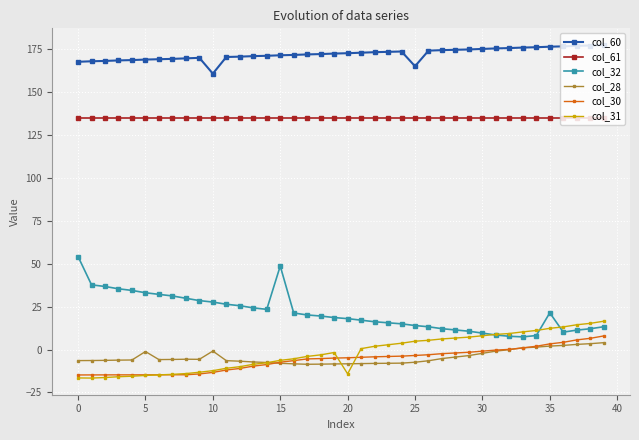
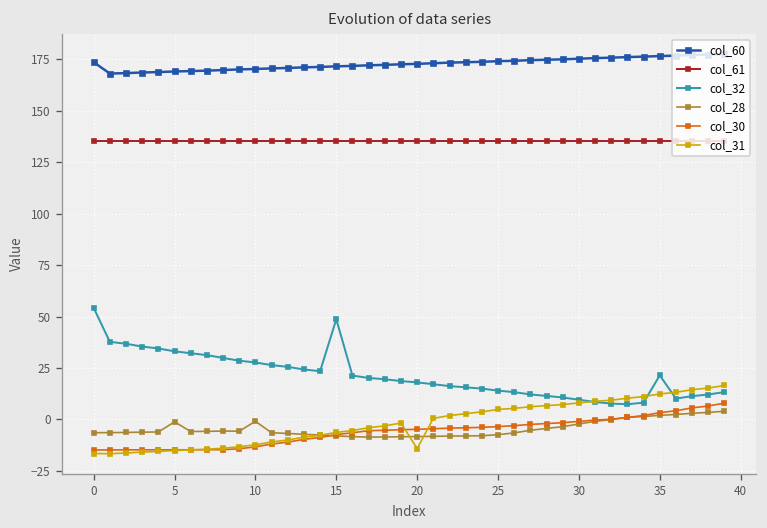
  {
    "col_60": {
-     "0": 168,
+     "0": 174,
      "5": 169,
-     "10": 161,
+     "10": 170,
      "15": 172,
      "20": 173,
-     "25": 165,
+     "25": 174,
      "30": 175,
      "35": 177
    },
    "col_61": {
      "0": 135,
      "5": 135,
      "10": 135,
      "15": 135,
      "20": 135,
      "25": 135,
      "30": 135,
      "35": 135
    },
    "col_32": {
      "0": 54,
      "5": 33,
      "10": 28,
      "15": 49,
      "20": 18,
      "25": 14,
      "30": 10,
      "35": 21
    },
    "col_28": {
      "0": -6,
      "5": -1,
      "10": -1,
      "20": -8,
      "25": -7
    },
    "col_30": {
      "0": -15,
      "20": -5,
      "25": -3
    },
    "col_31": {
      "0": -17,
      "20": -14,
      "25": 5,
      "30": 8,
      "35": 12
    }
  }
